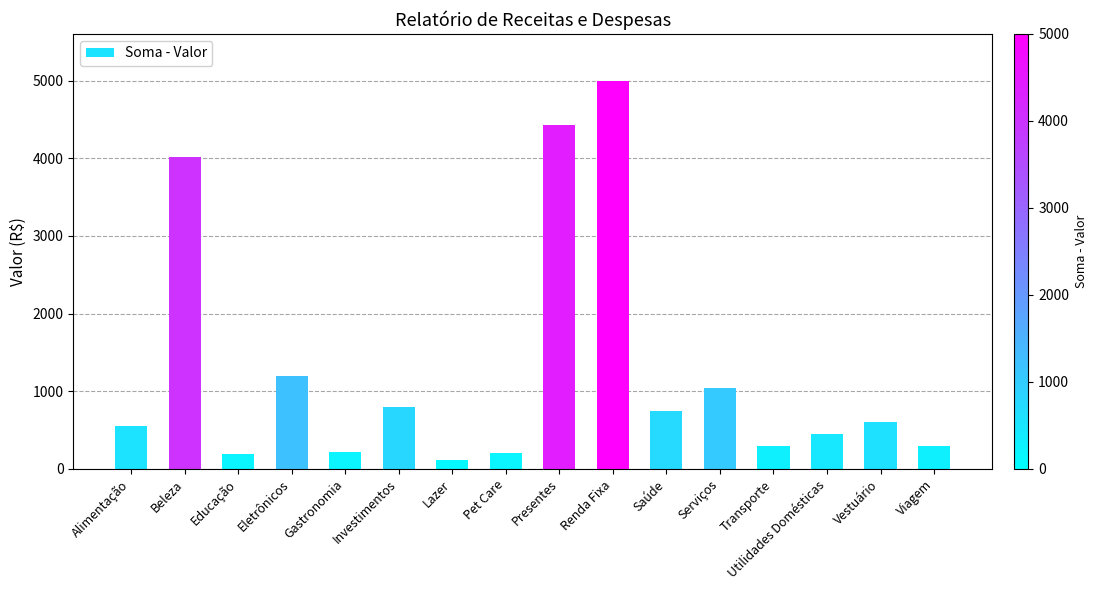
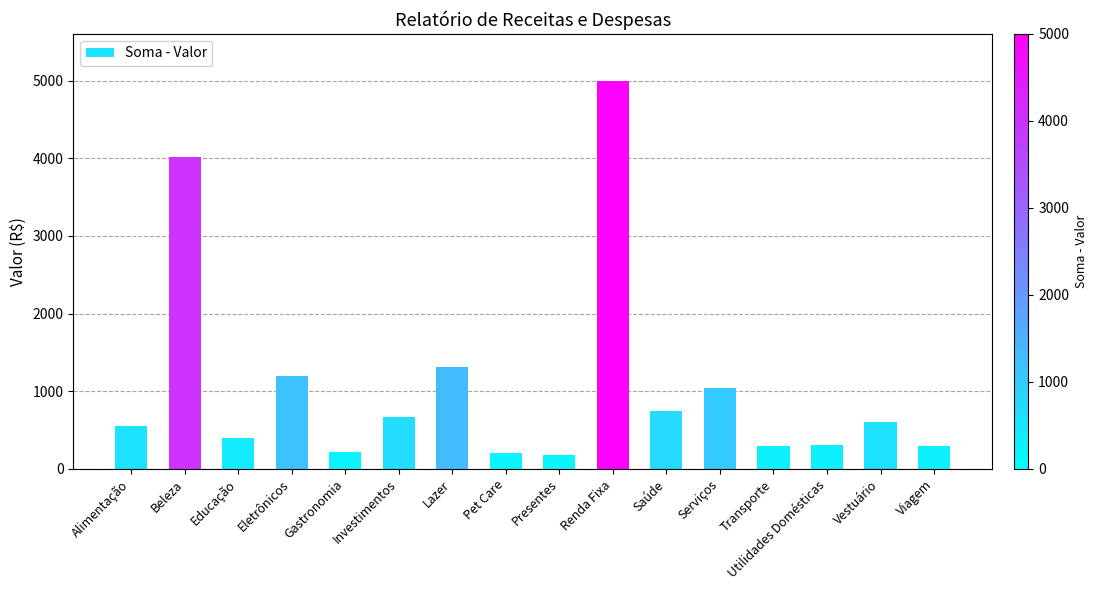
  {
    "Alimentação": 600,
    "Beleza": 4000,
-   "Educação": 200,
+   "Educação": 400,
    "Eletrônicos": 1200,
    "Gastronomia": 200,
-   "Investimentos": 800,
-   "Lazer": 100,
+   "Investimentos": 700,
+   "Lazer": 1300,
    "Pet Care": 200,
-   "Presentes": 4400,
+   "Presentes": 200,
    "Renda Fixa": 5000,
    "Saúde": 700,
    "Serviços": 1000,
    "Transporte": 300,
-   "Utilidades Domésticas": 500,
+   "Utilidades Domésticas": 300,
    "Vestuário": 600,
    "Viagem": 300
  }
